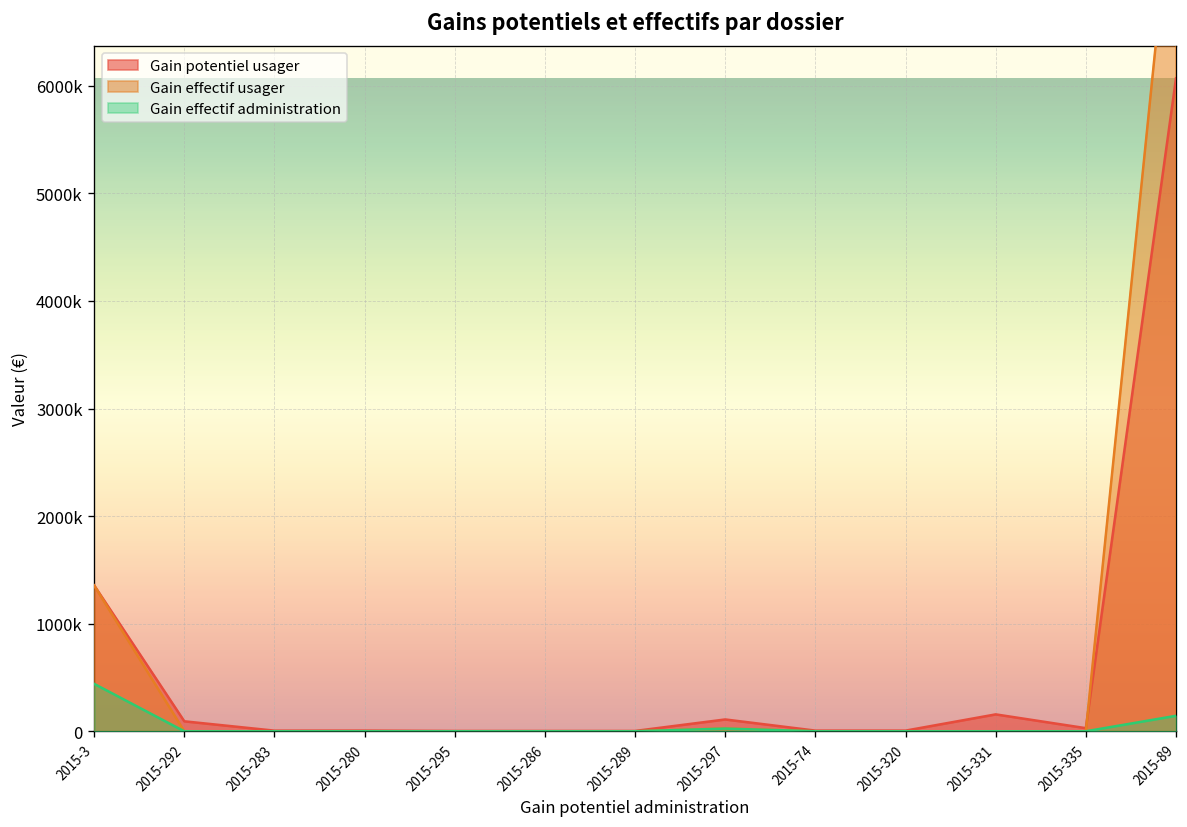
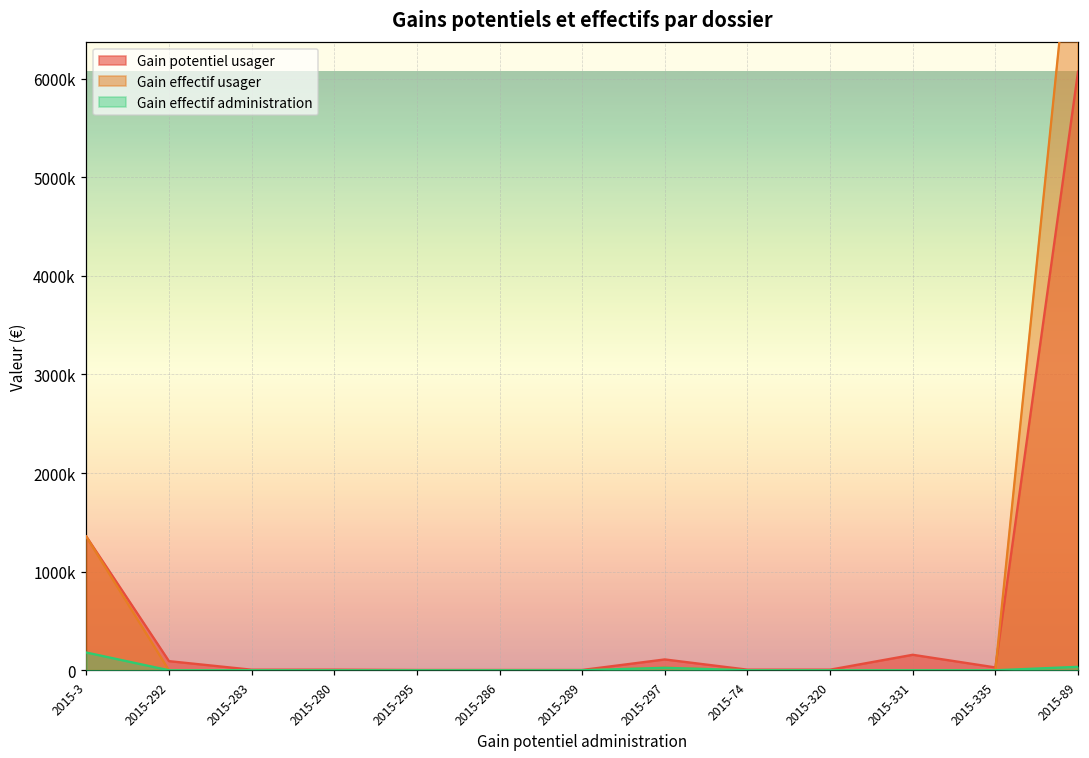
  {
    "Gain effectif administration": {
-     "2015-3": 400000,
-     "2015-89": 100000
+     "2015-3": 200000,
+     "2015-89": 0
    }
  }
